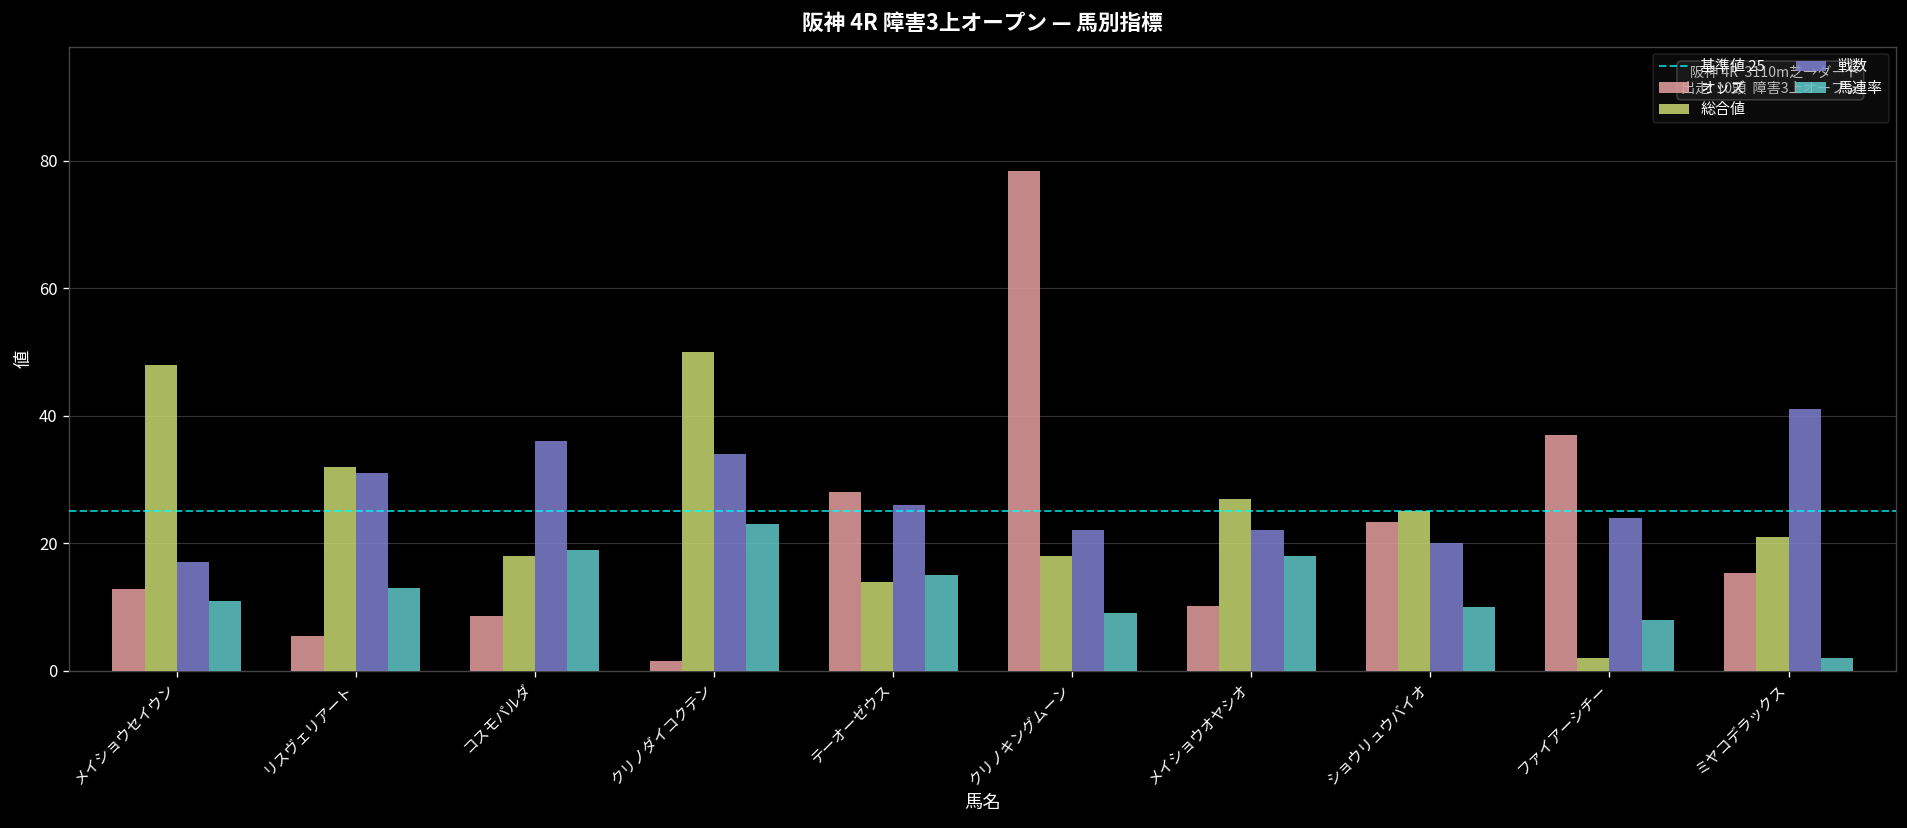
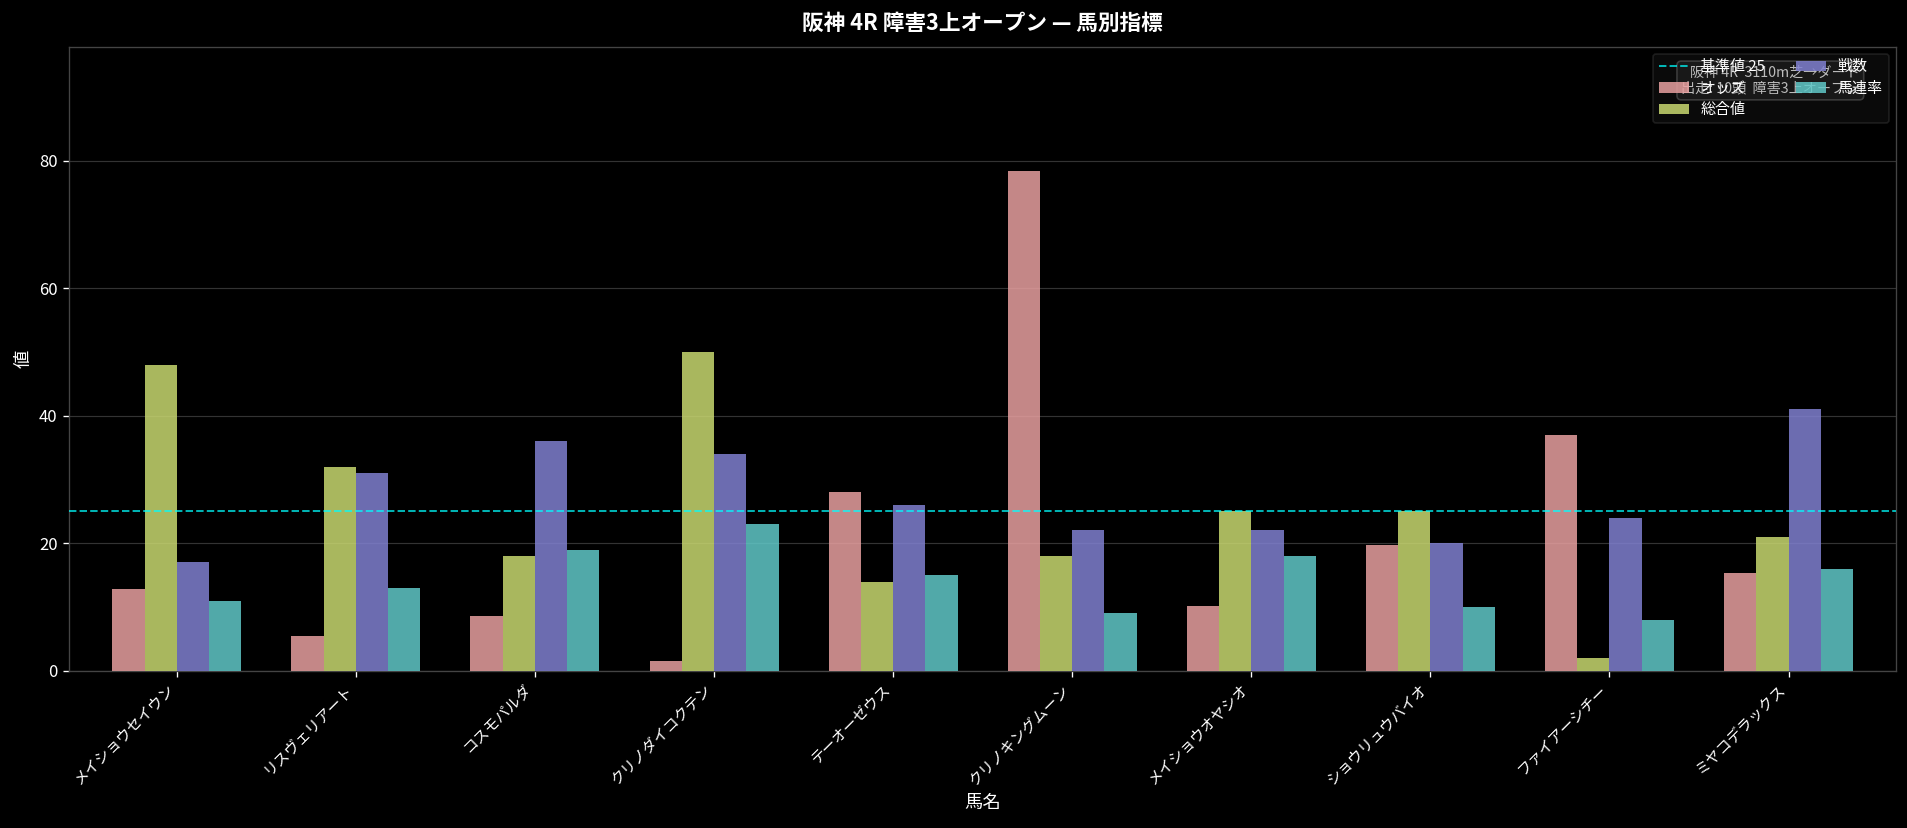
  {
    "オッズ": {
      "メイショウセイウン": 13,
      "リスヴェリアート": 6,
      "コスモパルダ": 9,
      "クリノダイコクテン": 2,
      "テーオーゼウス": 28,
      "クリノキングムーン": 78,
      "メイショウオヤシオ": 10,
-     "ショウリュウバイオ": 23,
+     "ショウリュウバイオ": 20,
      "ファイアーシチー": 37,
      "ミヤコデラックス": 15
    },
    "総合値": {
      "メイショウセイウン": 48,
      "リスヴェリアート": 32,
      "コスモパルダ": 18,
      "クリノダイコクテン": 50,
      "テーオーゼウス": 14,
      "クリノキングムーン": 18,
-     "メイショウオヤシオ": 27,
+     "メイショウオヤシオ": 25,
      "ショウリュウバイオ": 25,
      "ファイアーシチー": 2,
      "ミヤコデラックス": 21
    },
    "戦数": {
      "メイショウセイウン": 17,
      "リスヴェリアート": 31,
      "コスモパルダ": 36,
      "クリノダイコクテン": 34,
      "テーオーゼウス": 26,
      "クリノキングムーン": 22,
      "メイショウオヤシオ": 22,
      "ショウリュウバイオ": 20,
      "ファイアーシチー": 24,
      "ミヤコデラックス": 41
    },
    "馬連率": {
      "メイショウセイウン": 11,
      "リスヴェリアート": 13,
      "コスモパルダ": 19,
      "クリノダイコクテン": 23,
      "テーオーゼウス": 15,
      "クリノキングムーン": 9,
      "メイショウオヤシオ": 18,
      "ショウリュウバイオ": 10,
      "ファイアーシチー": 8,
-     "ミヤコデラックス": 2
+     "ミヤコデラックス": 16
    }
  }
